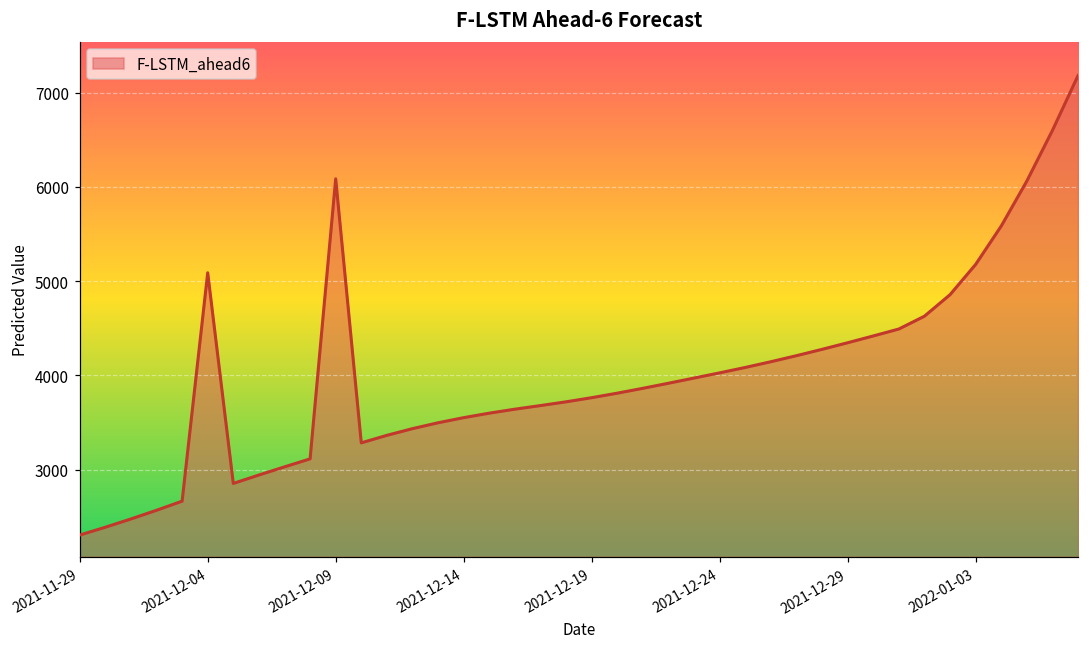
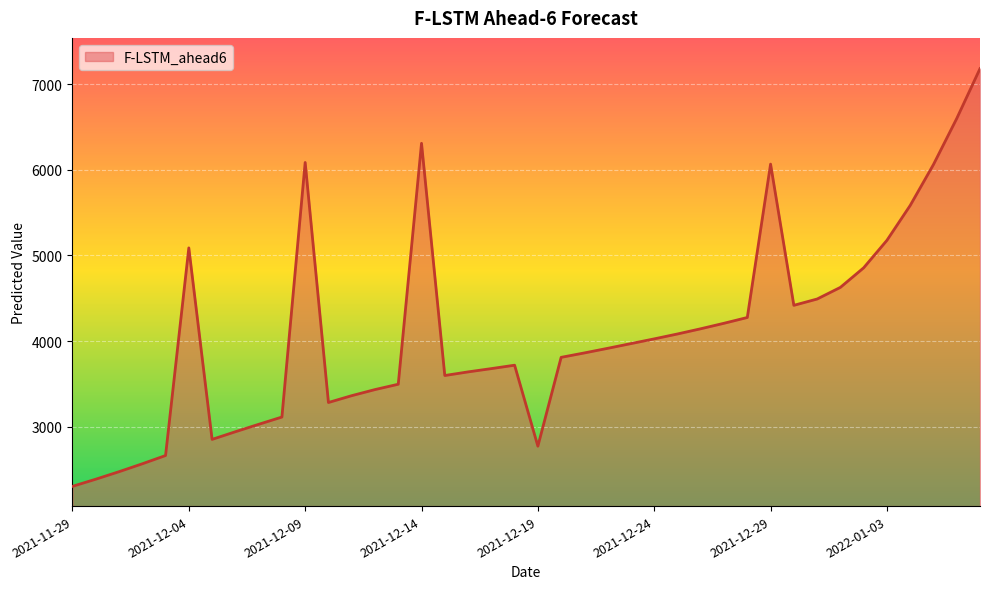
  {
    "2021-11-29": 2300,
    "2021-12-04": 5100,
    "2021-12-09": 6100,
-   "2021-12-14": 3600,
-   "2021-12-19": 3800,
+   "2021-12-14": 6300,
+   "2021-12-19": 2800,
    "2021-12-24": 4000,
-   "2021-12-29": 4300,
+   "2021-12-29": 6100,
    "2022-01-03": 5200
  }
